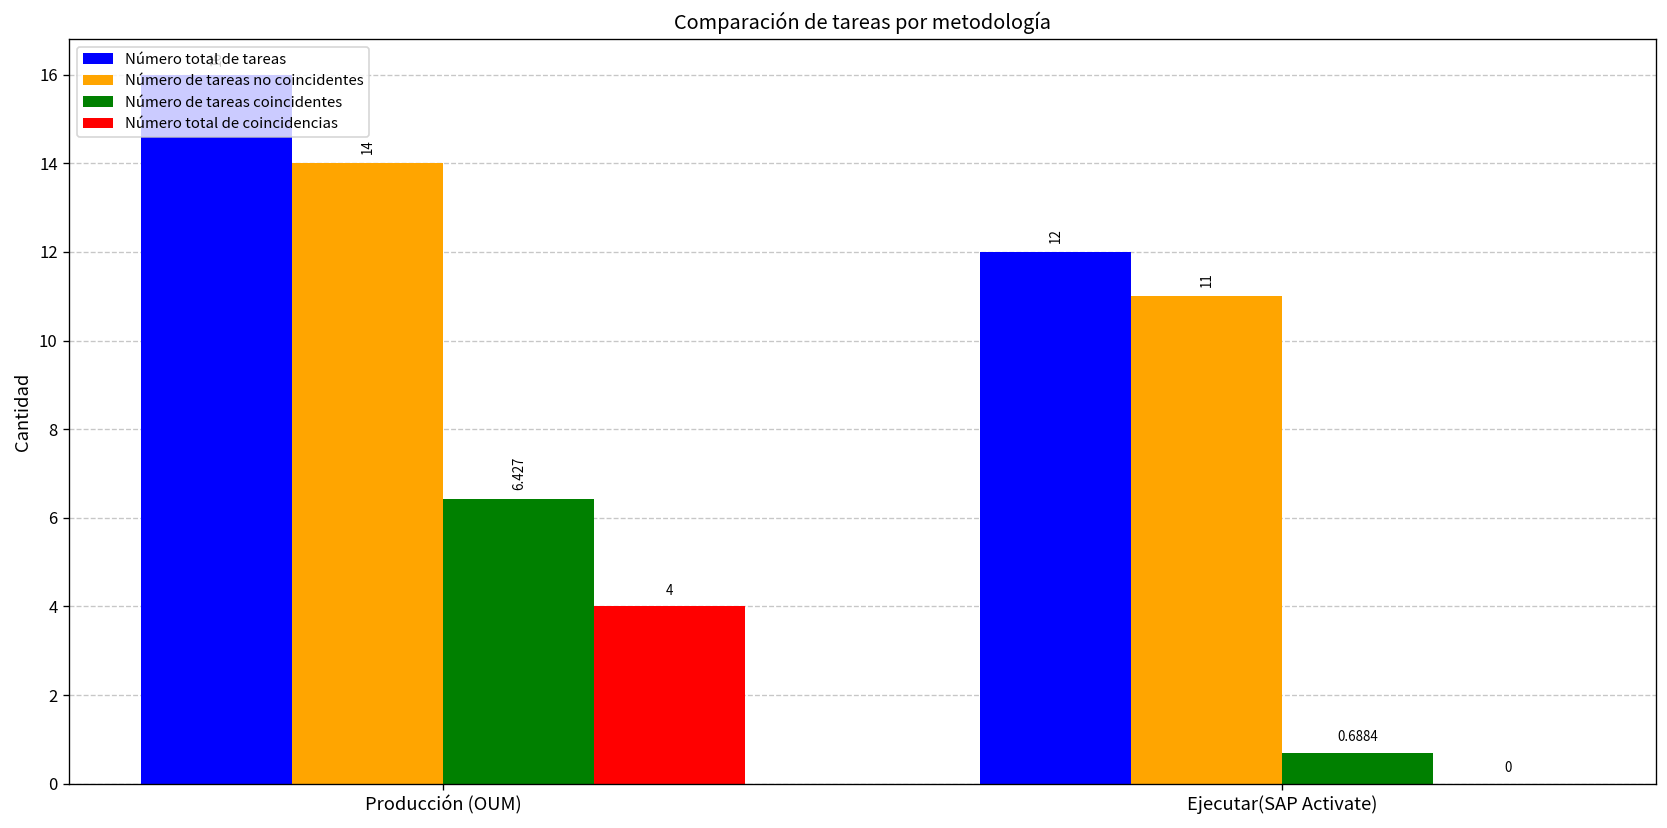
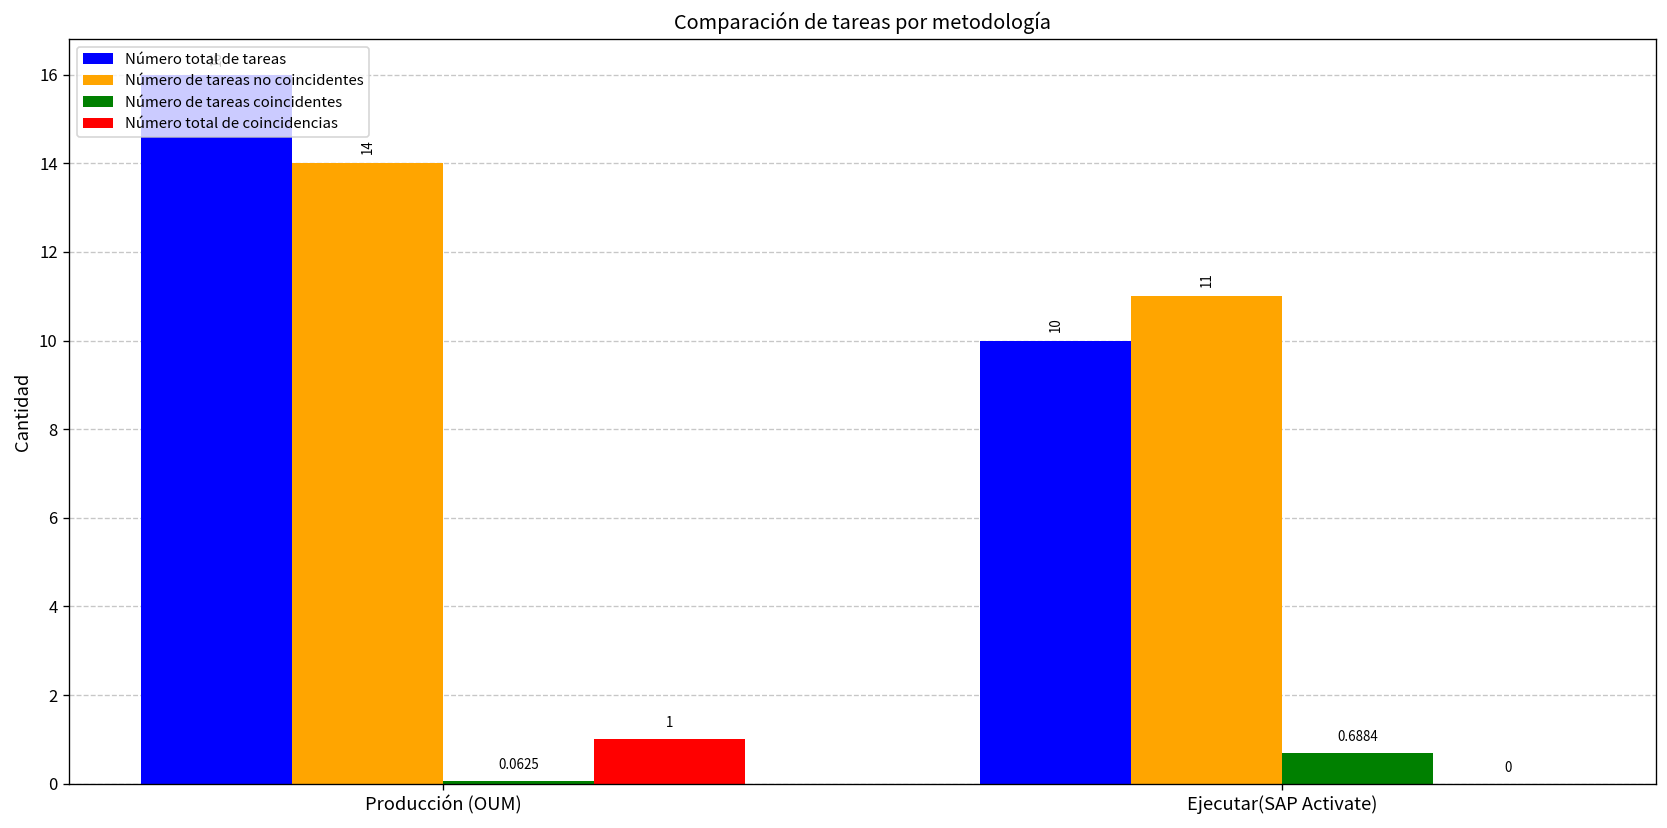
  {
    "Número total de tareas": {
-     "Ejecutar(SAP Activate)": 12
+     "Ejecutar(SAP Activate)": 10
    },
    "Número de tareas no coincidentes": {
      "Ejecutar(SAP Activate)": 11
    },
    "Número de tareas coincidentes": {
-     "Producción (OUM)": 6.427,
+     "Producción (OUM)": 0.0625,
      "Ejecutar(SAP Activate)": 0.6884
    },
    "Número total de coincidencias": {
-     "Producción (OUM)": 4,
+     "Producción (OUM)": 1,
      "Ejecutar(SAP Activate)": 0
    }
  }
